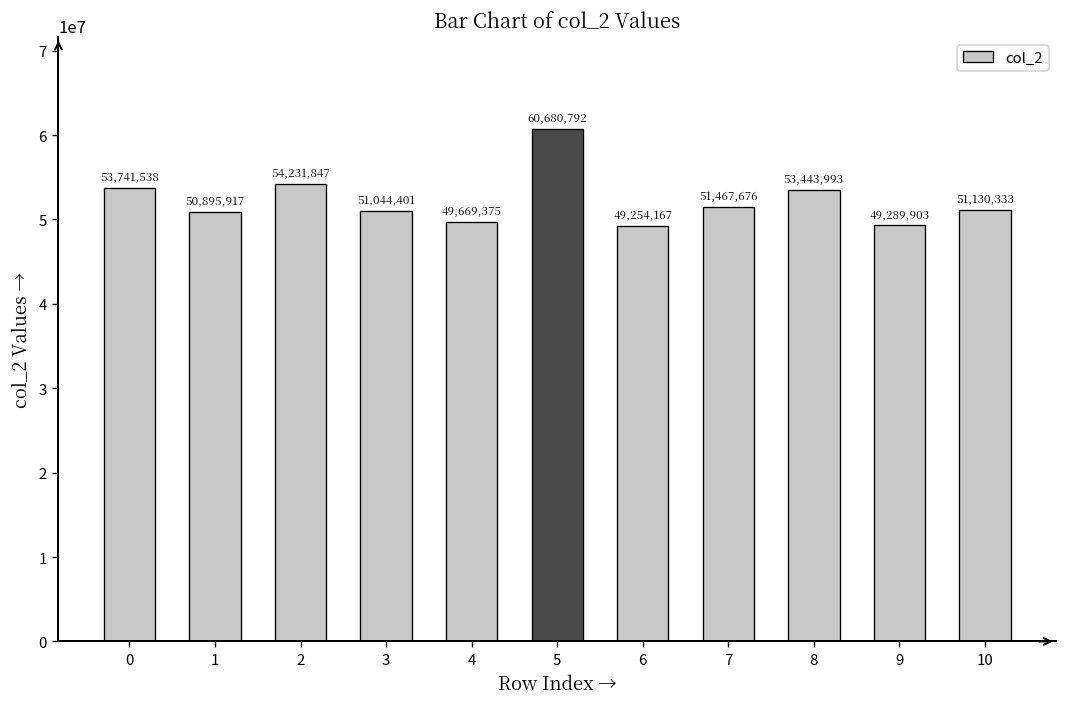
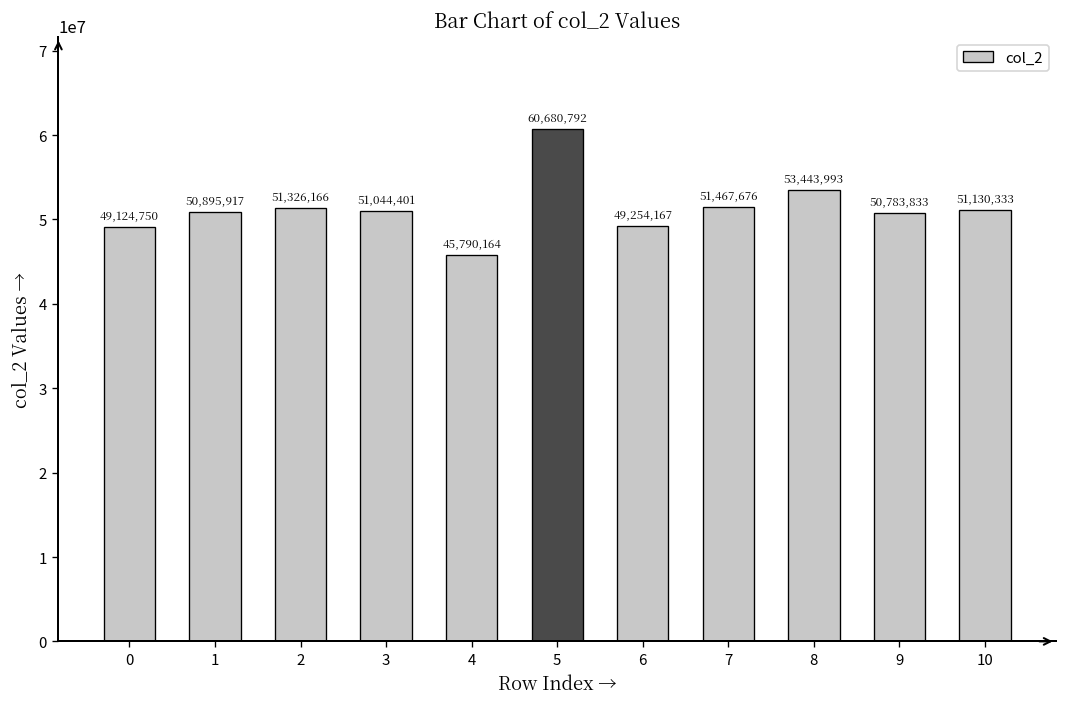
  {
-   "0": "53,741,538",
+   "0": "49,124,750",
    "1": "50,895,917",
-   "2": "54,231,847",
+   "2": "51,326,166",
    "3": "51,044,401",
-   "4": "49,669,375",
+   "4": "45,790,164",
    "5": "60,680,792",
    "6": "49,254,167",
    "7": "51,467,676",
    "8": "53,443,993",
-   "9": "49,289,903",
+   "9": "50,783,833",
    "10": "51,130,333"
  }
